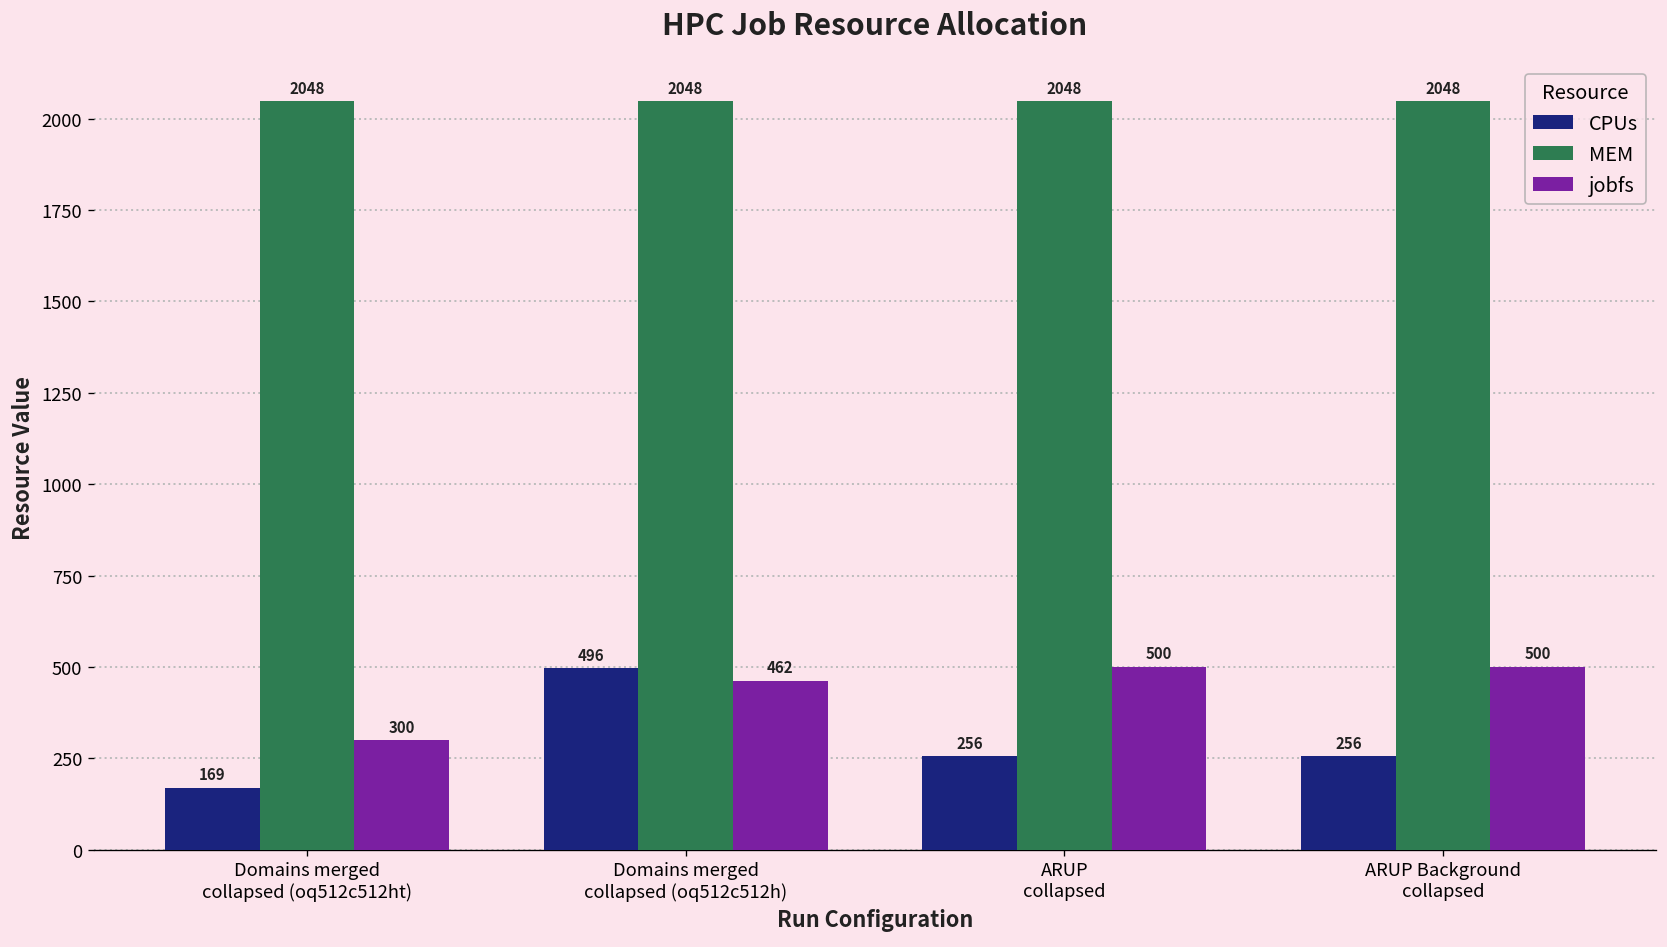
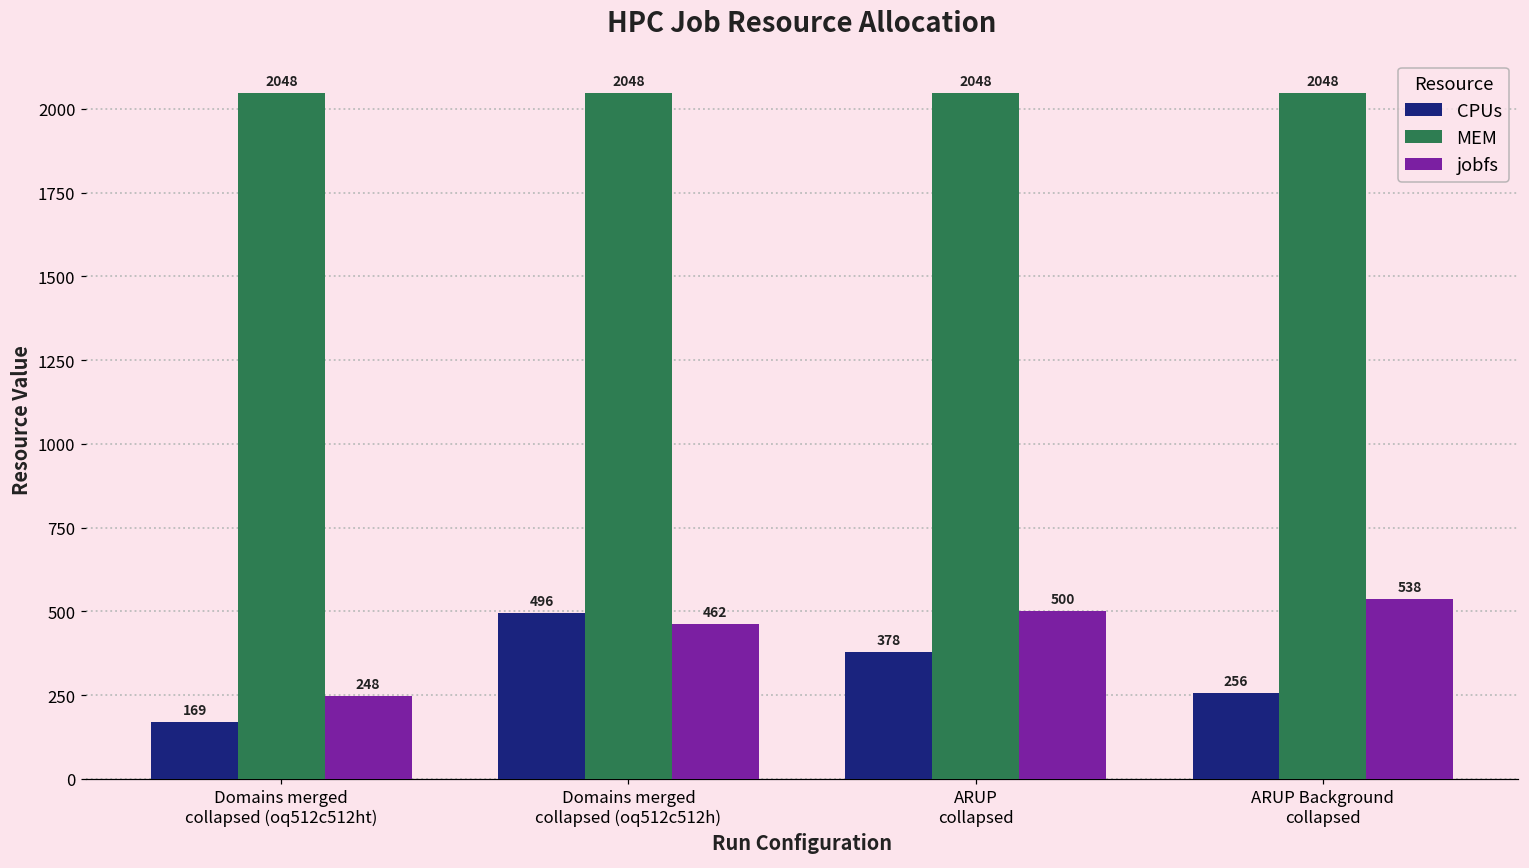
  {
    "CPUs": {
      "Domains merged collapsed (oq512c512ht)": 169,
      "Domains merged collapsed (oq512c512h)": 496,
-     "ARUP collapsed": 256,
+     "ARUP collapsed": 378,
      "ARUP Background collapsed": 256
    },
    "MEM": {
      "Domains merged collapsed (oq512c512ht)": 2048,
      "Domains merged collapsed (oq512c512h)": 2048,
      "ARUP collapsed": 2048,
      "ARUP Background collapsed": 2048
    },
    "jobfs": {
-     "Domains merged collapsed (oq512c512ht)": 300,
+     "Domains merged collapsed (oq512c512ht)": 248,
      "Domains merged collapsed (oq512c512h)": 462,
      "ARUP collapsed": 500,
-     "ARUP Background collapsed": 500
+     "ARUP Background collapsed": 538
    }
  }
